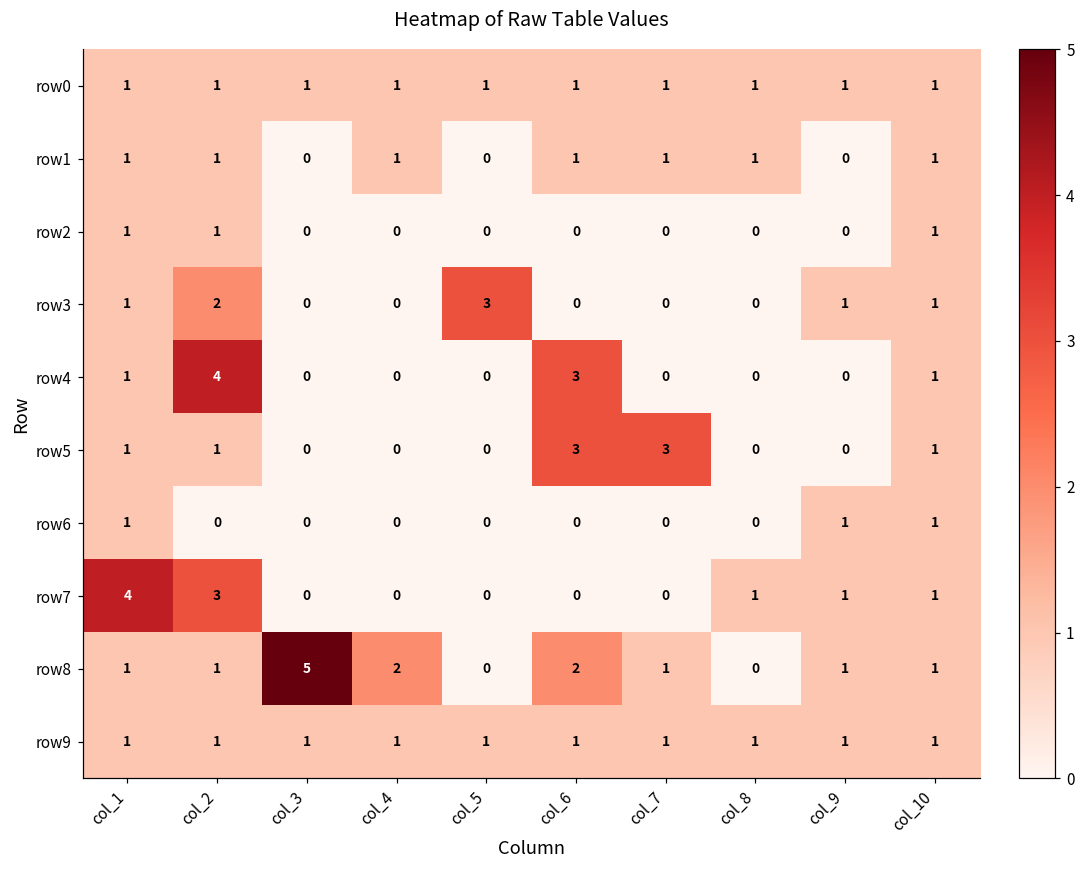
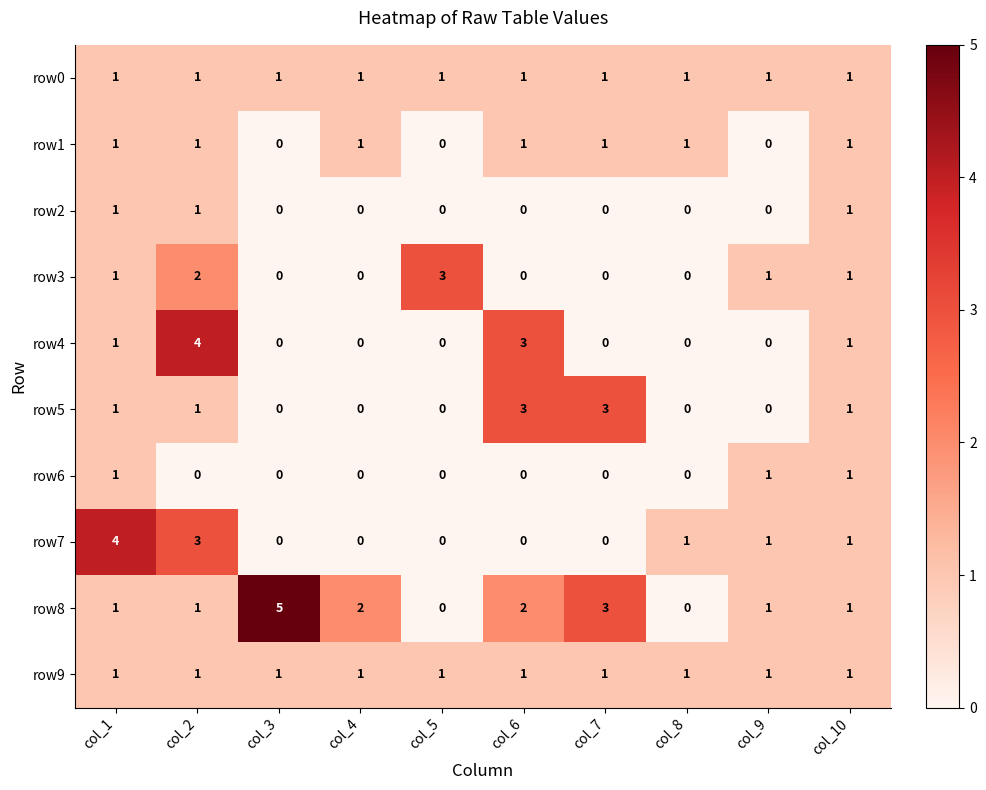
  {
    "row0": {
      "col_1": 1,
      "col_2": 1,
      "col_3": 1,
      "col_4": 1,
      "col_5": 1,
      "col_6": 1,
      "col_7": 1,
      "col_8": 1,
      "col_9": 1,
      "col_10": 1
    },
    "row1": {
      "col_1": 1,
      "col_2": 1,
      "col_3": 0,
      "col_4": 1,
      "col_5": 0,
      "col_6": 1,
      "col_7": 1,
      "col_8": 1,
      "col_9": 0,
      "col_10": 1
    },
    "row2": {
      "col_1": 1,
      "col_2": 1,
      "col_3": 0,
      "col_4": 0,
      "col_5": 0,
      "col_6": 0,
      "col_7": 0,
      "col_8": 0,
      "col_9": 0,
      "col_10": 1
    },
    "row3": {
      "col_1": 1,
      "col_2": 2,
      "col_3": 0,
      "col_4": 0,
      "col_5": 3,
      "col_6": 0,
      "col_7": 0,
      "col_8": 0,
      "col_9": 1,
      "col_10": 1
    },
    "row4": {
      "col_1": 1,
      "col_2": 4,
      "col_3": 0,
      "col_4": 0,
      "col_5": 0,
      "col_6": 3,
      "col_7": 0,
      "col_8": 0,
      "col_9": 0,
      "col_10": 1
    },
    "row5": {
      "col_1": 1,
      "col_2": 1,
      "col_3": 0,
      "col_4": 0,
      "col_5": 0,
      "col_6": 3,
      "col_7": 3,
      "col_8": 0,
      "col_9": 0,
      "col_10": 1
    },
    "row6": {
      "col_1": 1,
      "col_2": 0,
      "col_3": 0,
      "col_4": 0,
      "col_5": 0,
      "col_6": 0,
      "col_7": 0,
      "col_8": 0,
      "col_9": 1,
      "col_10": 1
    },
    "row7": {
      "col_1": 4,
      "col_2": 3,
      "col_3": 0,
      "col_4": 0,
      "col_5": 0,
      "col_6": 0,
      "col_7": 0,
      "col_8": 1,
      "col_9": 1,
      "col_10": 1
    },
    "row8": {
      "col_1": 1,
      "col_2": 1,
      "col_3": 5,
      "col_4": 2,
      "col_5": 0,
      "col_6": 2,
-     "col_7": 1,
+     "col_7": 3,
      "col_8": 0,
      "col_9": 1,
      "col_10": 1
    },
    "row9": {
      "col_1": 1,
      "col_2": 1,
      "col_3": 1,
      "col_4": 1,
      "col_5": 1,
      "col_6": 1,
      "col_7": 1,
      "col_8": 1,
      "col_9": 1,
      "col_10": 1
    }
  }
